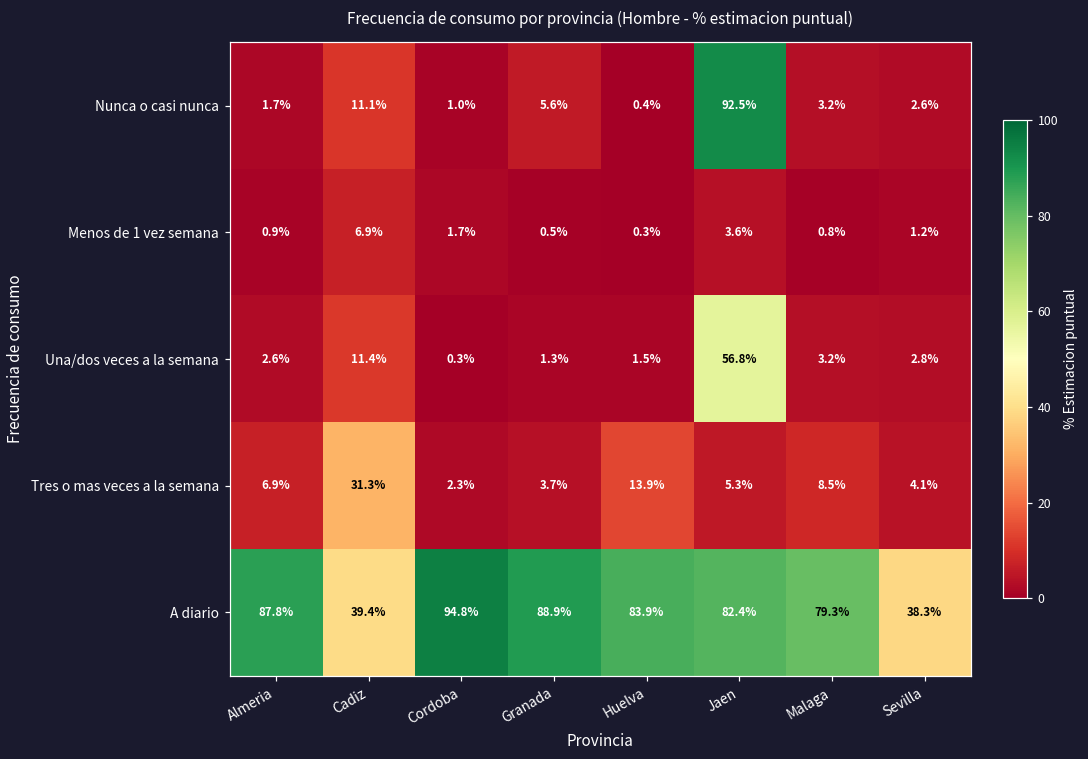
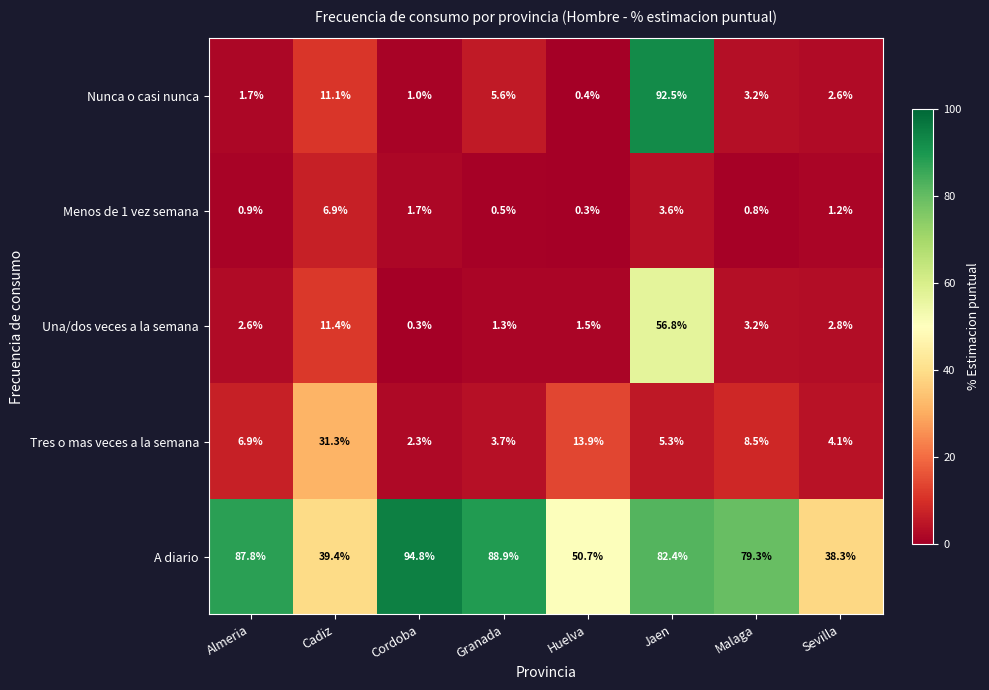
  {
    "Nunca o casi nunca": {
      "Almeria": "1.7%",
      "Cadiz": "11.1%",
      "Cordoba": "1.0%",
      "Granada": "5.6%",
      "Huelva": "0.4%",
      "Jaen": "92.5%",
      "Malaga": "3.2%",
      "Sevilla": "2.6%"
    },
    "Menos de 1 vez semana": {
      "Almeria": "0.9%",
      "Cadiz": "6.9%",
      "Cordoba": "1.7%",
      "Granada": "0.5%",
      "Huelva": "0.3%",
      "Jaen": "3.6%",
      "Malaga": "0.8%",
      "Sevilla": "1.2%"
    },
    "Una/dos veces a la semana": {
      "Almeria": "2.6%",
      "Cadiz": "11.4%",
      "Cordoba": "0.3%",
      "Granada": "1.3%",
      "Huelva": "1.5%",
      "Jaen": "56.8%",
      "Malaga": "3.2%",
      "Sevilla": "2.8%"
    },
    "Tres o mas veces a la semana": {
      "Almeria": "6.9%",
      "Cadiz": "31.3%",
      "Cordoba": "2.3%",
      "Granada": "3.7%",
      "Huelva": "13.9%",
      "Jaen": "5.3%",
      "Malaga": "8.5%",
      "Sevilla": "4.1%"
    },
    "A diario": {
      "Almeria": "87.8%",
      "Cadiz": "39.4%",
      "Cordoba": "94.8%",
      "Granada": "88.9%",
-     "Huelva": "83.9%",
+     "Huelva": "50.7%",
      "Jaen": "82.4%",
      "Malaga": "79.3%",
      "Sevilla": "38.3%"
    }
  }
